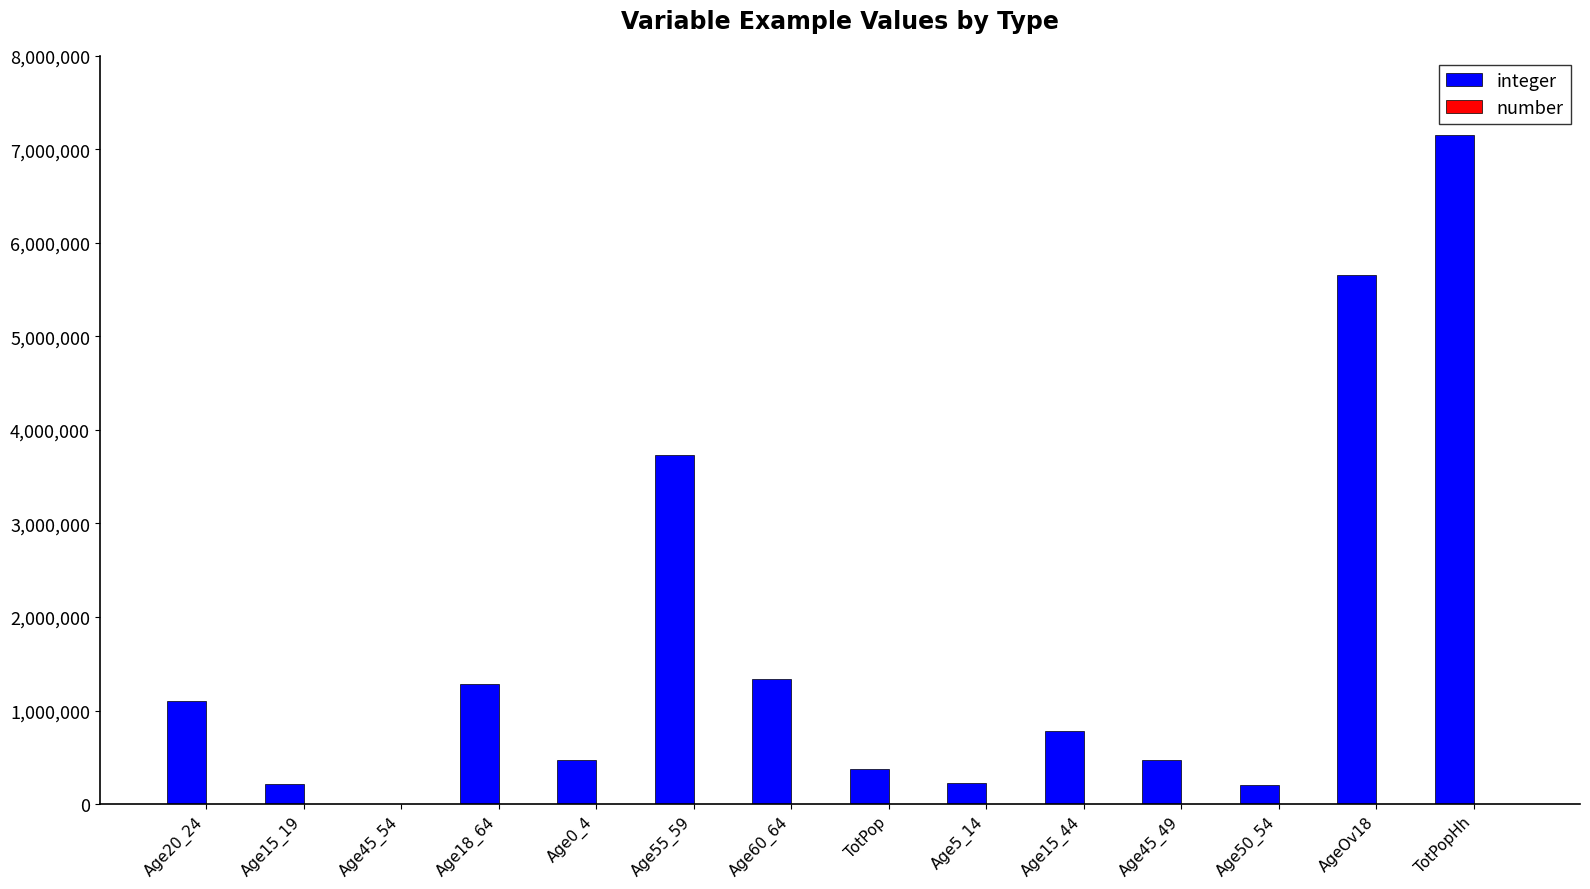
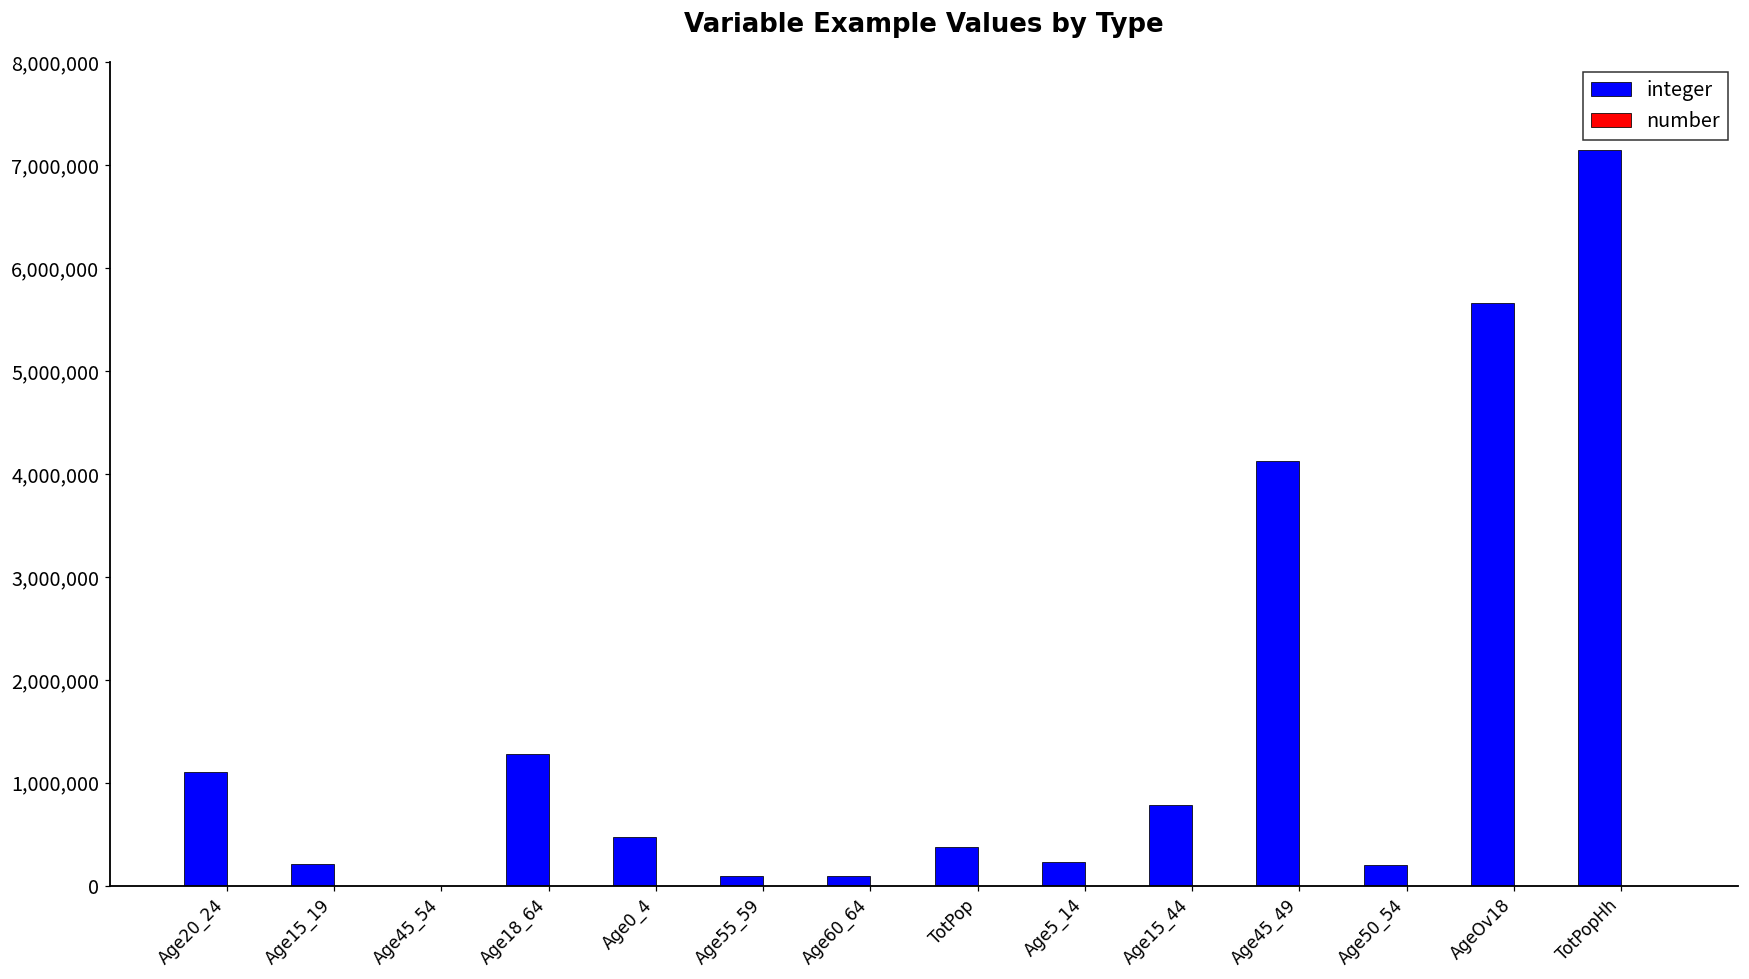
  {
    "integer": {
      "Age20_24": "1,100,000",
      "Age15_19": "200,000",
      "Age18_64": "1,300,000",
      "Age0_4": "500,000",
-     "Age55_59": "3,700,000",
-     "Age60_64": "1,300,000",
+     "Age55_59": "100,000",
+     "Age60_64": "100,000",
      "TotPop": "400,000",
      "Age5_14": "200,000",
      "Age15_44": "800,000",
-     "Age45_49": "500,000",
+     "Age45_49": "4,100,000",
      "Age50_54": "200,000",
      "AgeOv18": "5,700,000",
      "TotPopHh": "7,200,000"
    }
  }
